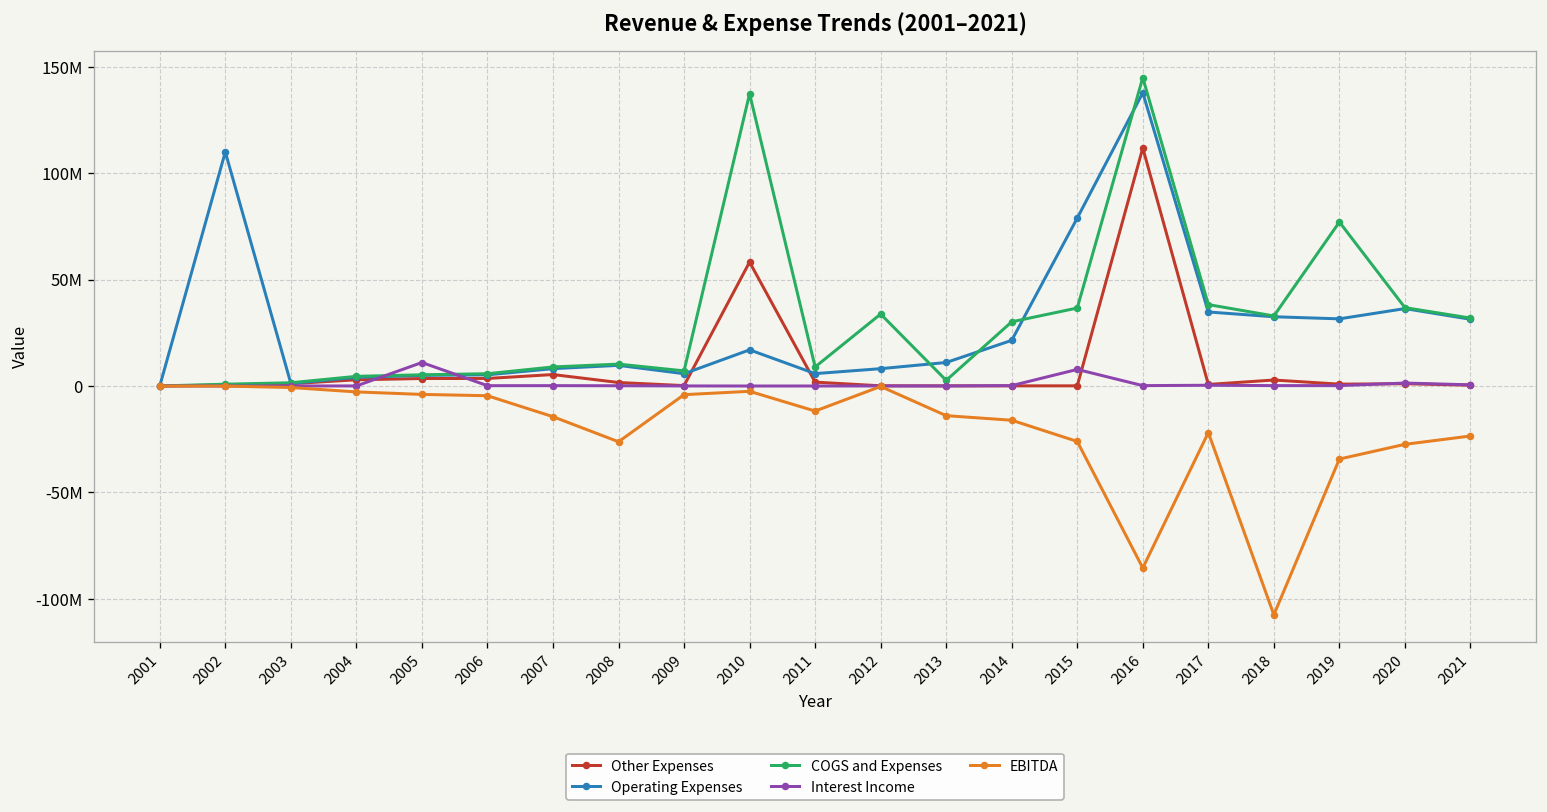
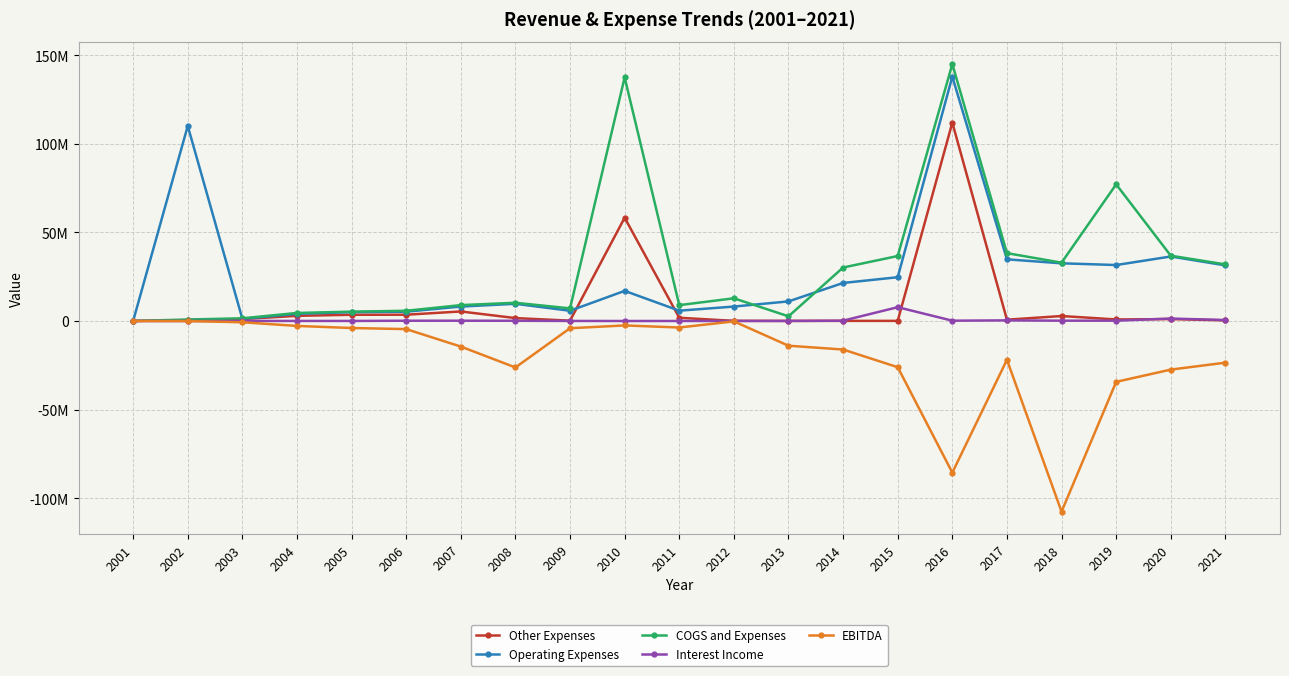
  {
    "Other Expenses": {
      "2005": 4000000,
      "2006": 4000000,
      "2007": 5000000,
      "2008": 2000000,
      "2010": 58000000,
      "2011": 2000000,
      "2015": 0,
      "2016": 112000000,
      "2018": 3000000
    },
    "Operating Expenses": {
      "2002": 110000000,
      "2010": 17000000,
      "2011": 6000000,
      "2012": 8000000,
      "2013": 11000000,
      "2014": 21000000,
-     "2015": 79000000,
+     "2015": 25000000,
      "2016": 138000000,
      "2017": 35000000,
      "2019": 32000000
    },
    "COGS and Expenses": {
      "2010": 137000000,
      "2011": 9000000,
-     "2012": 34000000,
+     "2012": 13000000,
      "2013": 3000000,
      "2014": 30000000,
      "2015": 37000000,
      "2016": 145000000,
      "2017": 38000000,
      "2019": 77000000
    },
    "Interest Income": {
      "2004": 0,
-     "2005": 11000000,
+     "2005": 0,
      "2006": 0,
      "2007": 0,
      "2008": 0,
      "2010": 0,
      "2011": 0,
      "2015": 8000000,
      "2016": 0,
      "2018": 0
    },
    "EBITDA": {
      "2004": -3000000,
      "2005": -4000000,
      "2006": -5000000,
      "2007": -14000000,
      "2008": -26000000,
      "2009": -4000000,
      "2010": -2000000,
-     "2011": -12000000,
+     "2011": -4000000,
      "2013": -14000000,
      "2014": -16000000,
      "2015": -26000000,
      "2016": -86000000,
      "2017": -22000000,
      "2018": -108000000,
      "2019": -34000000,
      "2020": -27000000,
      "2021": -24000000
    }
  }
